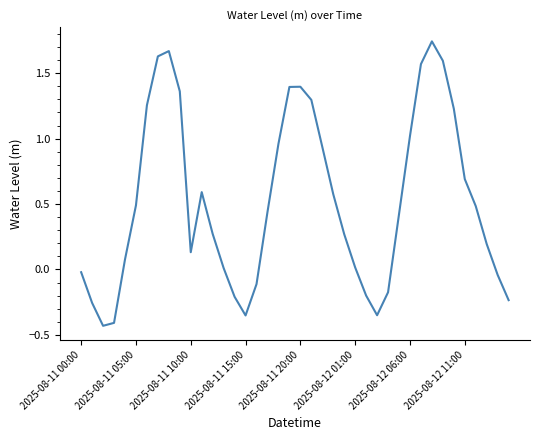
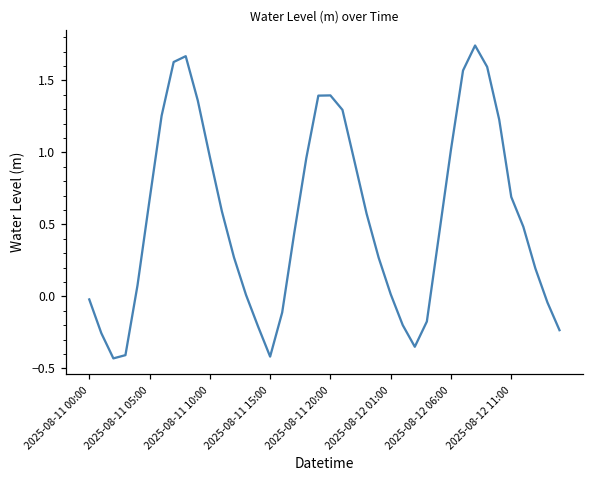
  {
    "2025-08-11 00:00": -0.02,
-   "2025-08-11 05:00": 0.49,
-   "2025-08-11 10:00": 0.13,
-   "2025-08-11 15:00": -0.35,
+   "2025-08-11 05:00": 0.67,
+   "2025-08-11 10:00": 0.97,
+   "2025-08-11 15:00": -0.42,
    "2025-08-11 20:00": 1.40,
    "2025-08-12 01:00": 0.02,
    "2025-08-12 06:00": 1.02,
    "2025-08-12 11:00": 0.69
  }
